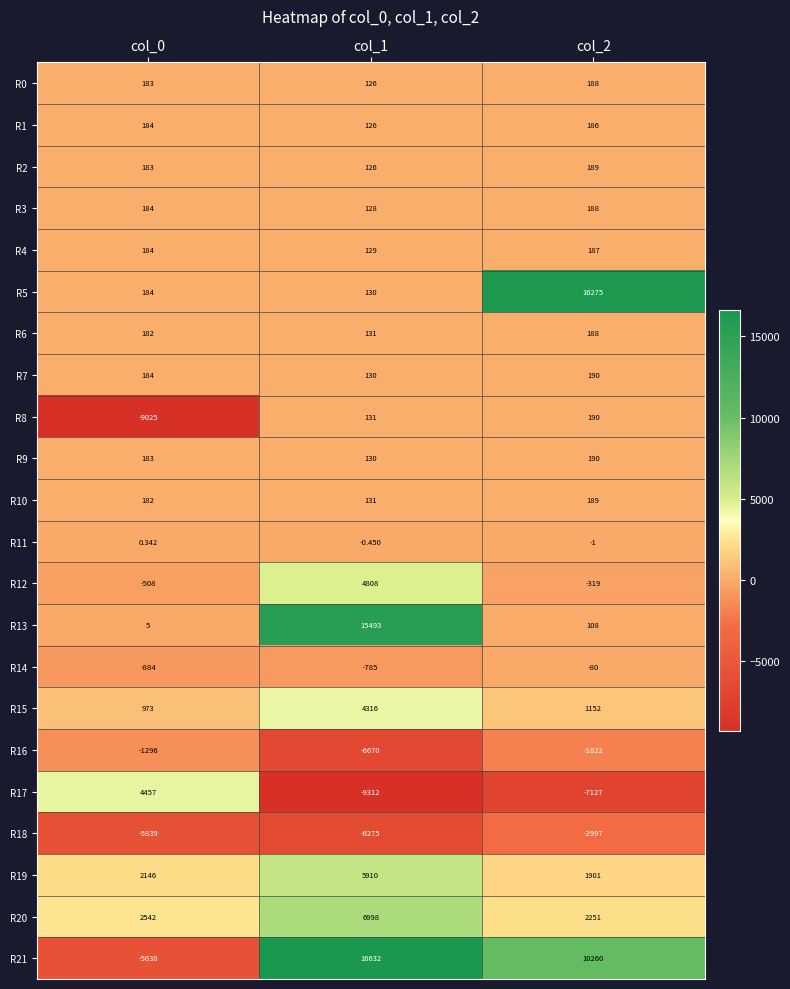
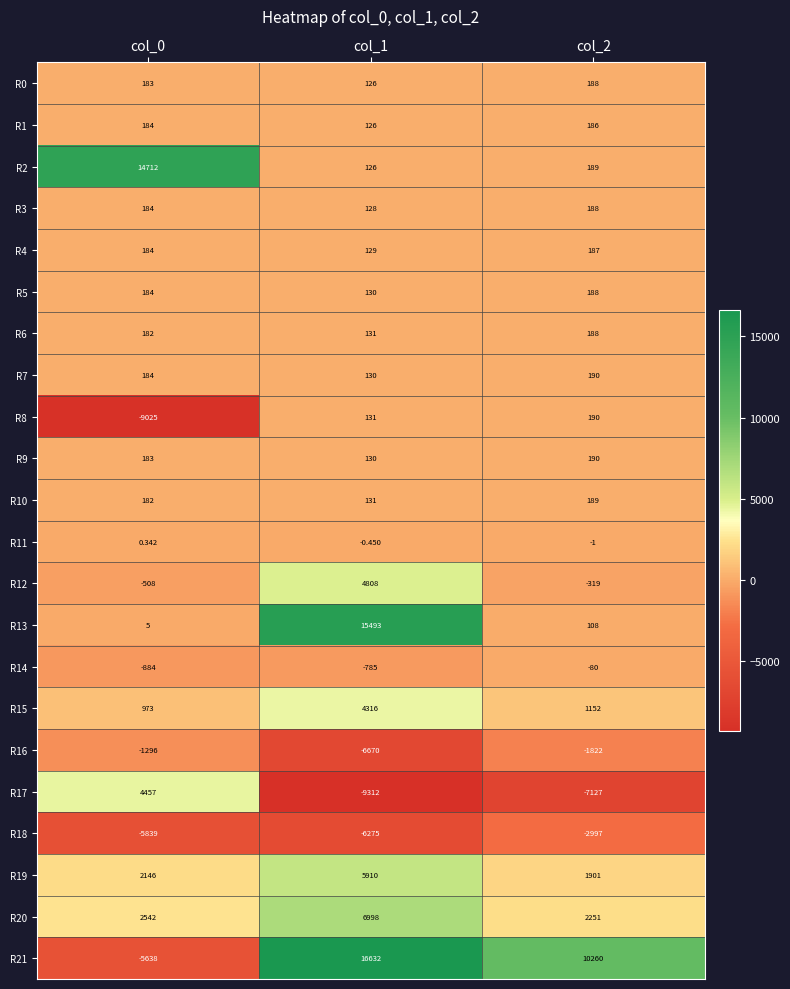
  {
    "R0": {
      "col_0": 183,
      "col_1": 126,
      "col_2": 188
    },
    "R1": {
      "col_0": 184,
      "col_1": 126,
      "col_2": 186
    },
    "R2": {
-     "col_0": 183,
+     "col_0": 14712,
      "col_1": 126,
      "col_2": 189
    },
    "R3": {
      "col_0": 184,
      "col_1": 128,
      "col_2": 188
    },
    "R4": {
      "col_0": 184,
      "col_1": 129,
      "col_2": 187
    },
    "R5": {
      "col_0": 184,
      "col_1": 130,
-     "col_2": 16275
+     "col_2": 188
    },
    "R6": {
      "col_0": 182,
      "col_1": 131,
      "col_2": 188
    },
    "R7": {
      "col_0": 184,
      "col_1": 130,
      "col_2": 190
    },
    "R8": {
      "col_0": -9025,
      "col_1": 131,
      "col_2": 190
    },
    "R9": {
      "col_0": 183,
      "col_1": 130,
      "col_2": 190
    },
    "R10": {
      "col_0": 182,
      "col_1": 131,
      "col_2": 189
    },
    "R11": {
      "col_0": 0.342,
      "col_1": -0.450,
      "col_2": -1
    },
    "R12": {
      "col_0": -508,
      "col_1": 4808,
      "col_2": -319
    },
    "R13": {
      "col_0": 5,
      "col_1": 15493,
      "col_2": 108
    },
    "R14": {
      "col_0": -884,
      "col_1": -785,
      "col_2": -80
    },
    "R15": {
      "col_0": 973,
      "col_1": 4316,
      "col_2": 1152
    },
    "R16": {
      "col_0": -1296,
      "col_1": -6670,
      "col_2": -1822
    },
    "R17": {
      "col_0": 4457,
      "col_1": -9312,
      "col_2": -7127
    },
    "R18": {
      "col_0": -5839,
      "col_1": -6275,
      "col_2": -2997
    },
    "R19": {
      "col_0": 2146,
      "col_1": 5910,
      "col_2": 1901
    },
    "R20": {
      "col_0": 2542,
      "col_1": 6998,
      "col_2": 2251
    },
    "R21": {
      "col_0": -5638,
      "col_1": 16632,
      "col_2": 10260
    }
  }
